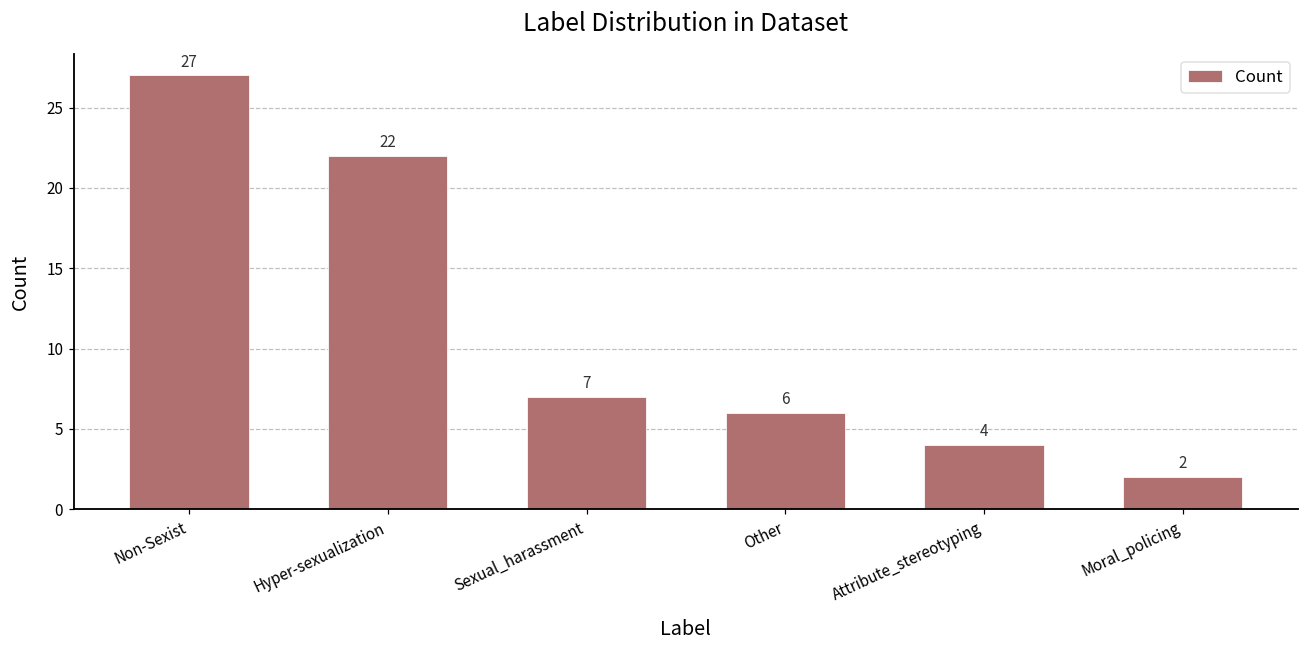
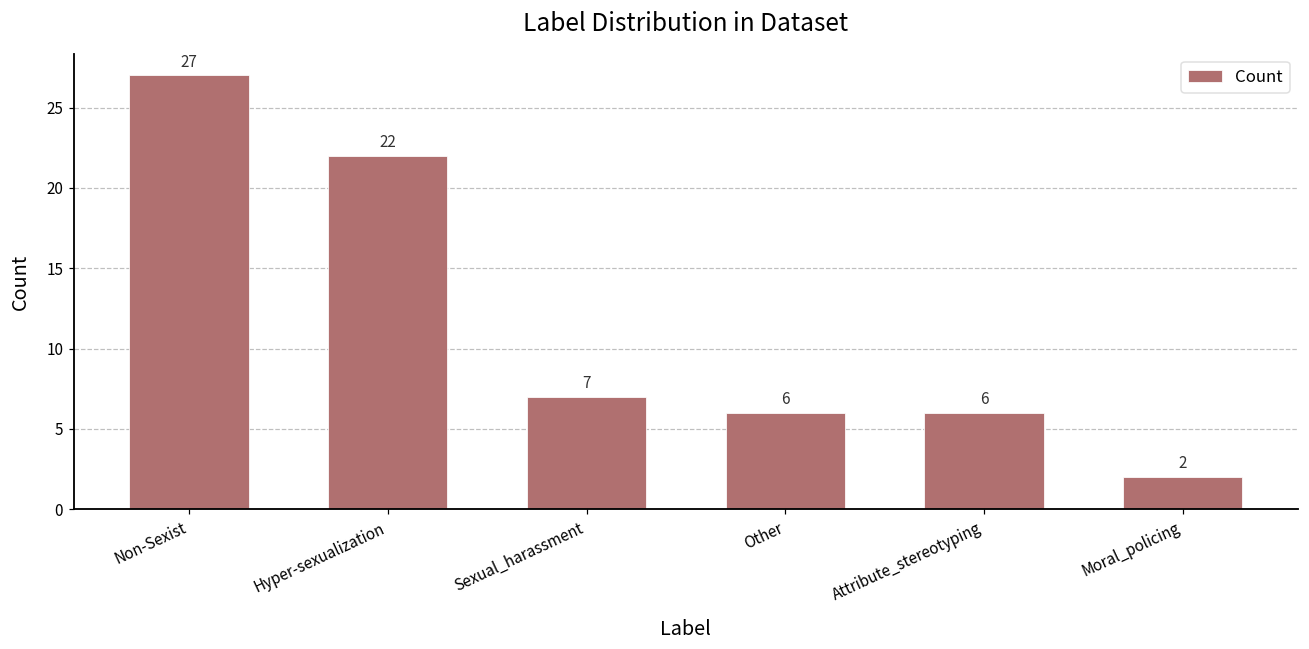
  {
    "Non-Sexist": 27,
    "Hyper-sexualization": 22,
    "Sexual_harassment": 7,
    "Other": 6,
-   "Attribute_stereotyping": 4,
+   "Attribute_stereotyping": 6,
    "Moral_policing": 2
  }
